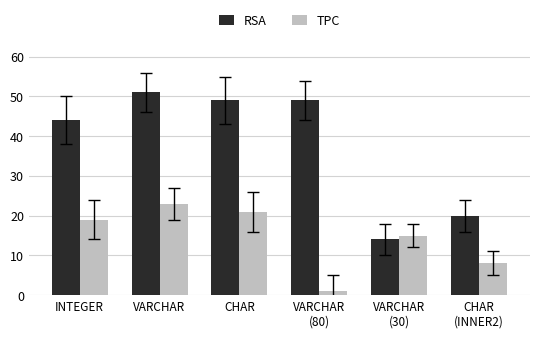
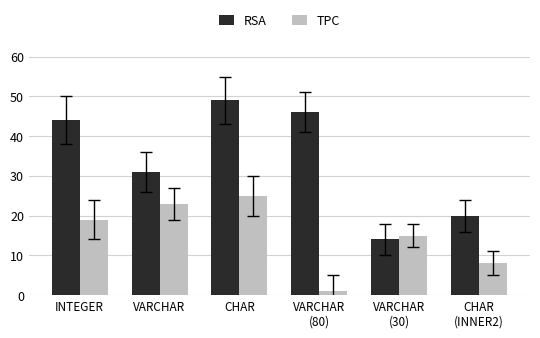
  {
    "RSA": {
      "INTEGER": 44,
-     "VARCHAR": 51,
+     "VARCHAR": 31,
      "CHAR": 49,
-     "VARCHAR (80)": 49,
+     "VARCHAR (80)": 46,
      "VARCHAR (30)": 14,
      "CHAR (INNER2)": 20
    },
    "TPC": {
      "INTEGER": 19,
      "VARCHAR": 23,
-     "CHAR": 21,
+     "CHAR": 25,
      "VARCHAR (80)": 1,
      "VARCHAR (30)": 15,
      "CHAR (INNER2)": 8
    }
  }
